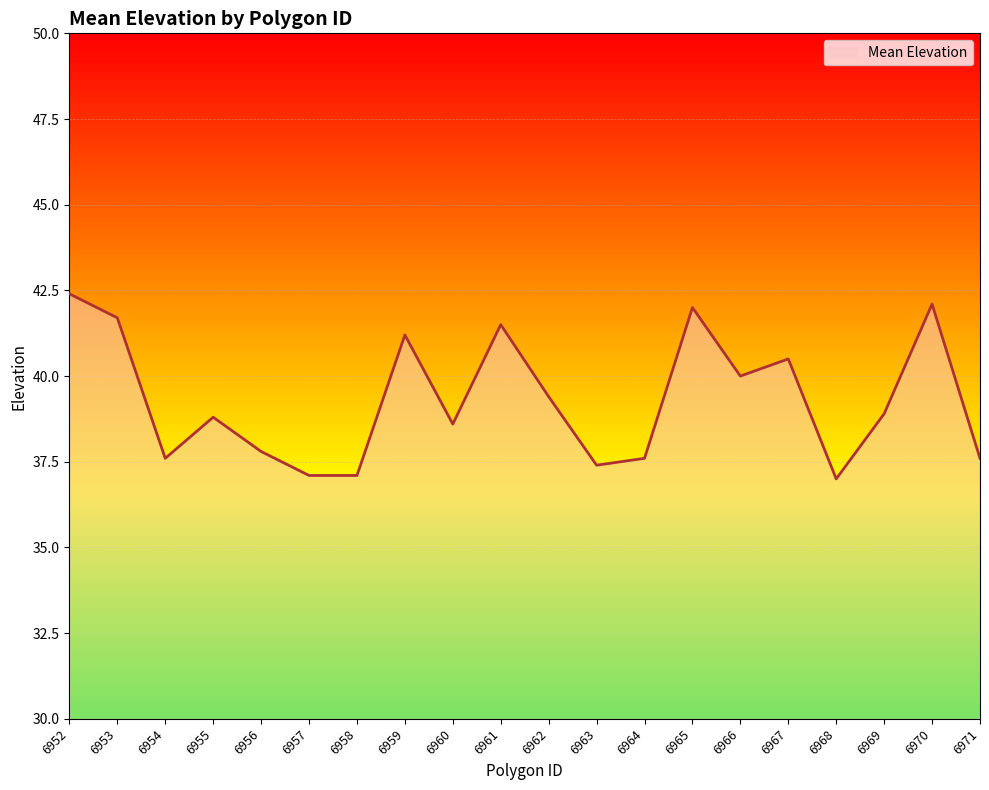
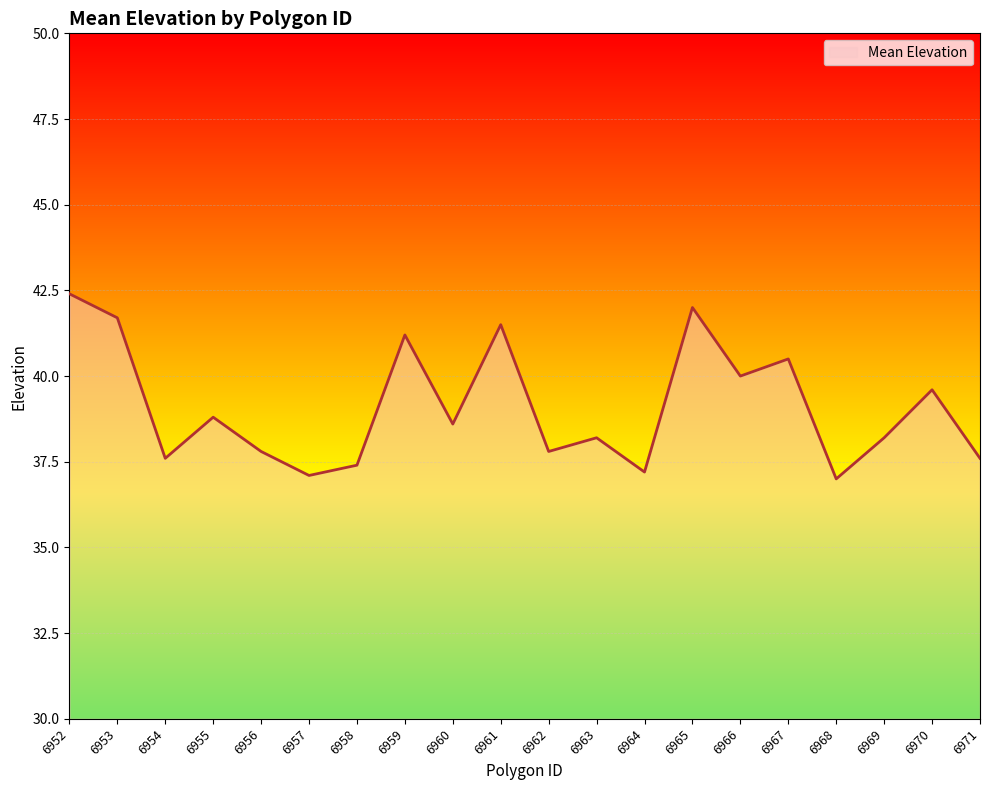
  {
    "6952": 42.4,
    "6953": 41.7,
    "6954": 37.6,
    "6955": 38.8,
    "6956": 37.8,
    "6957": 37.1,
-   "6958": 37.1,
+   "6958": 37.4,
    "6959": 41.2,
    "6960": 38.6,
    "6961": 41.5,
-   "6962": 39.4,
-   "6963": 37.4,
-   "6964": 37.6,
+   "6962": 37.8,
+   "6963": 38.2,
+   "6964": 37.2,
    "6965": 42.0,
    "6966": 40.0,
    "6967": 40.5,
    "6968": 37.0,
-   "6969": 38.9,
-   "6970": 42.1,
+   "6969": 38.2,
+   "6970": 39.6,
    "6971": 37.6
  }
